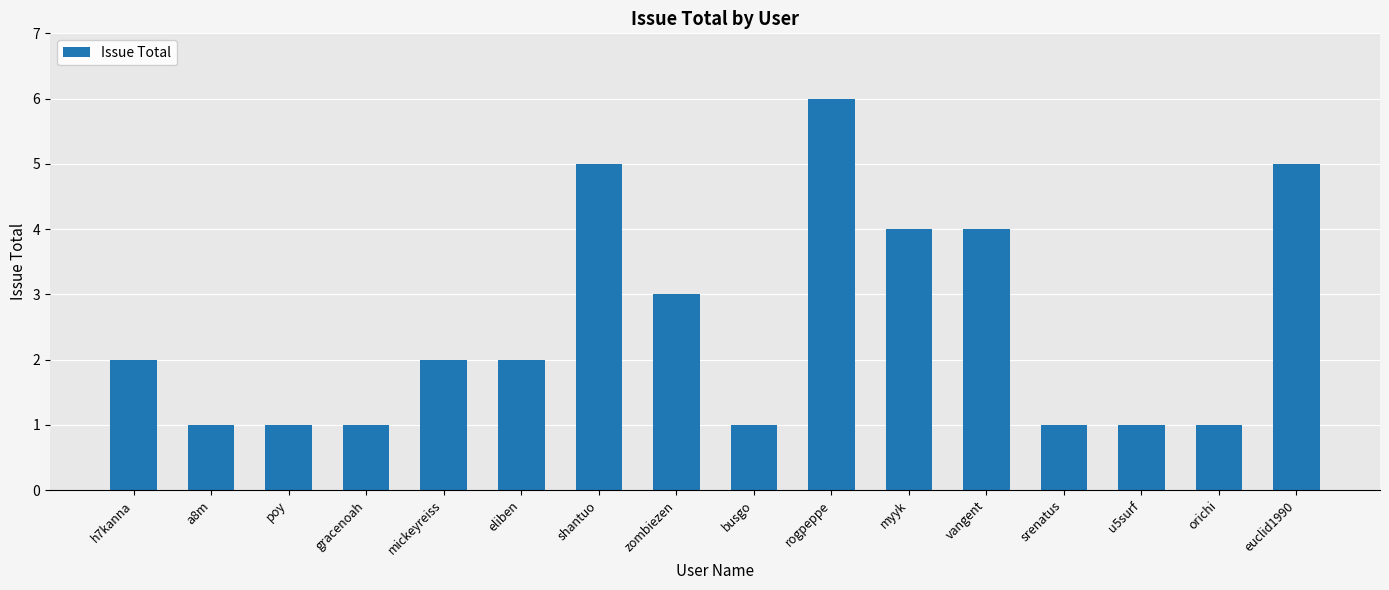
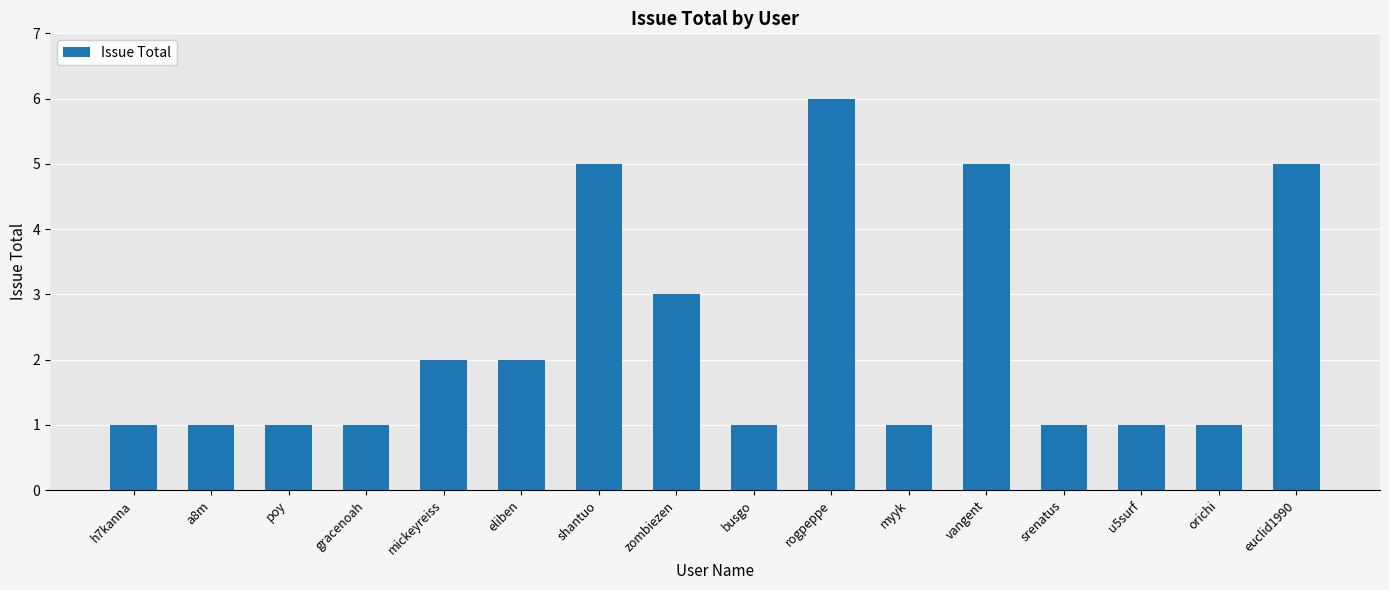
  {
-   "h7kanna": 2,
+   "h7kanna": 1,
    "a8m": 1,
    "poy": 1,
    "gracenoah": 1,
    "mickeyreiss": 2,
    "eliben": 2,
    "shantuo": 5,
    "zombiezen": 3,
    "busgo": 1,
    "rogpeppe": 6,
-   "myyk": 4,
-   "vangent": 4,
+   "myyk": 1,
+   "vangent": 5,
    "srenatus": 1,
    "u5surf": 1,
    "orichi": 1,
    "euclid1990": 5
  }
